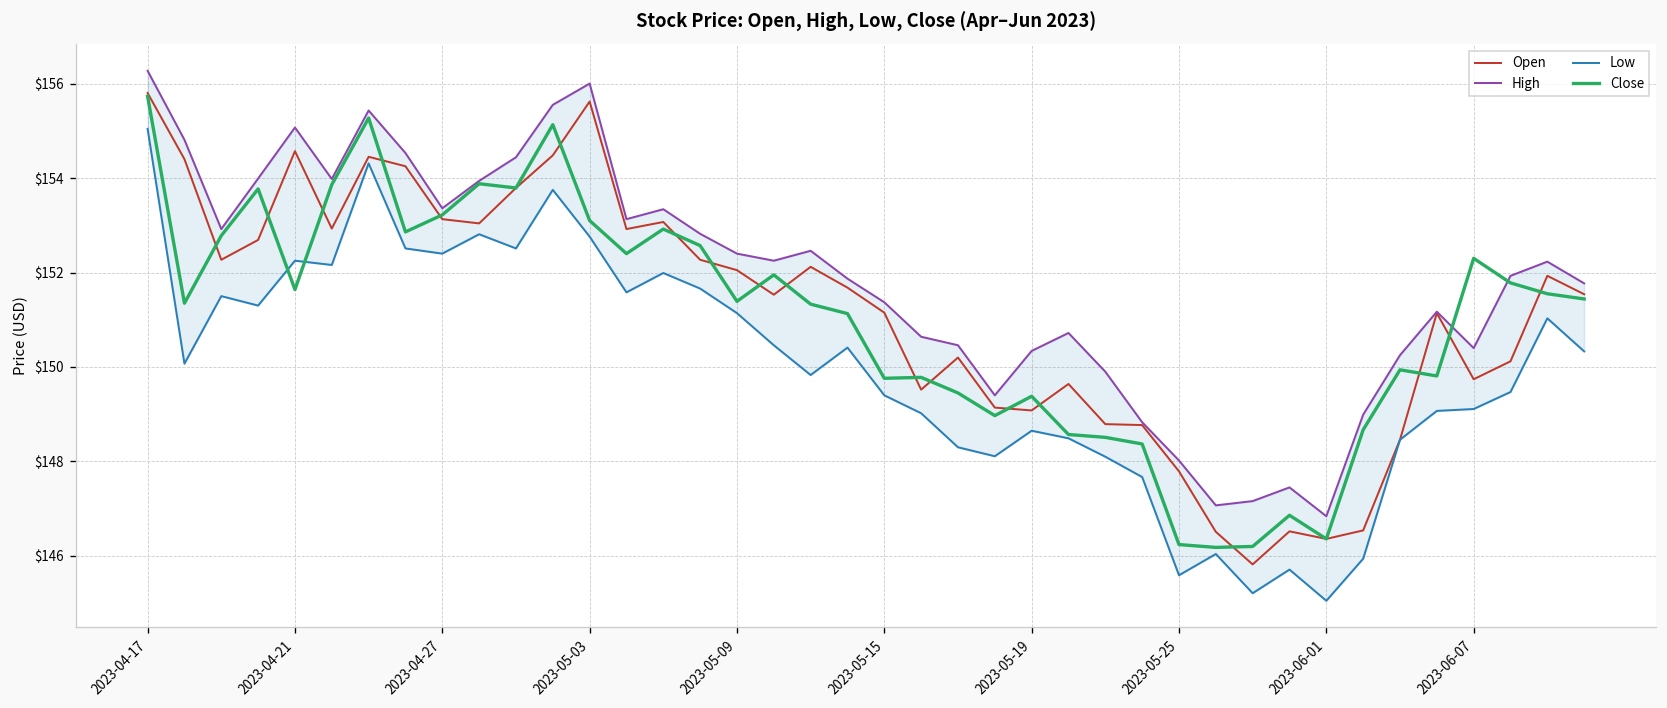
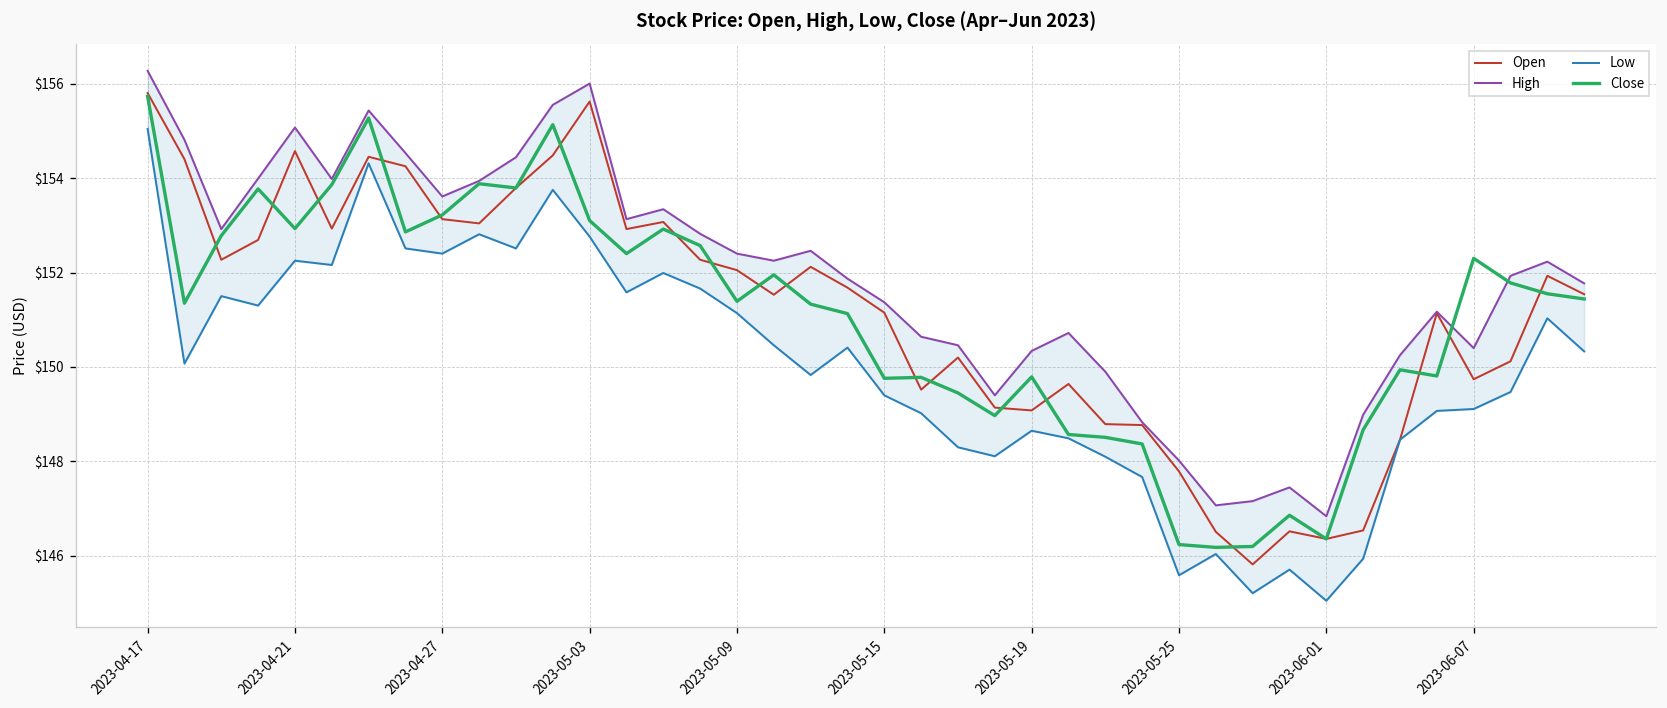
  {
    "Open": {
      "2023-04-17": "$155.8",
      "2023-04-21": "$154.6",
      "2023-04-27": "$153.1",
      "2023-05-03": "$155.6",
      "2023-05-09": "$152.1",
      "2023-05-15": "$151.2",
      "2023-05-19": "$149.1",
      "2023-05-25": "$147.8",
      "2023-06-07": "$149.7"
    },
    "High": {
      "2023-04-17": "$156.3",
      "2023-04-21": "$155.1",
-     "2023-04-27": "$153.4",
+     "2023-04-27": "$153.6",
      "2023-05-03": "$156.0",
      "2023-05-09": "$152.4",
      "2023-05-15": "$151.4",
      "2023-05-19": "$150.3",
      "2023-05-25": "$148.0",
      "2023-06-01": "$146.8",
      "2023-06-07": "$150.4"
    },
    "Low": {
      "2023-04-17": "$155.0",
      "2023-04-21": "$152.3",
      "2023-04-27": "$152.4",
      "2023-05-03": "$152.8",
      "2023-05-09": "$151.1",
      "2023-05-15": "$149.4",
      "2023-05-19": "$148.7",
      "2023-05-25": "$145.6",
      "2023-06-01": "$145.1",
      "2023-06-07": "$149.1"
    },
    "Close": {
      "2023-04-17": "$155.7",
-     "2023-04-21": "$151.6",
+     "2023-04-21": "$152.9",
      "2023-04-27": "$153.2",
      "2023-05-03": "$153.1",
      "2023-05-09": "$151.4",
      "2023-05-15": "$149.8",
-     "2023-05-19": "$149.4",
+     "2023-05-19": "$149.8",
      "2023-05-25": "$146.2",
      "2023-06-07": "$152.3"
    }
  }
